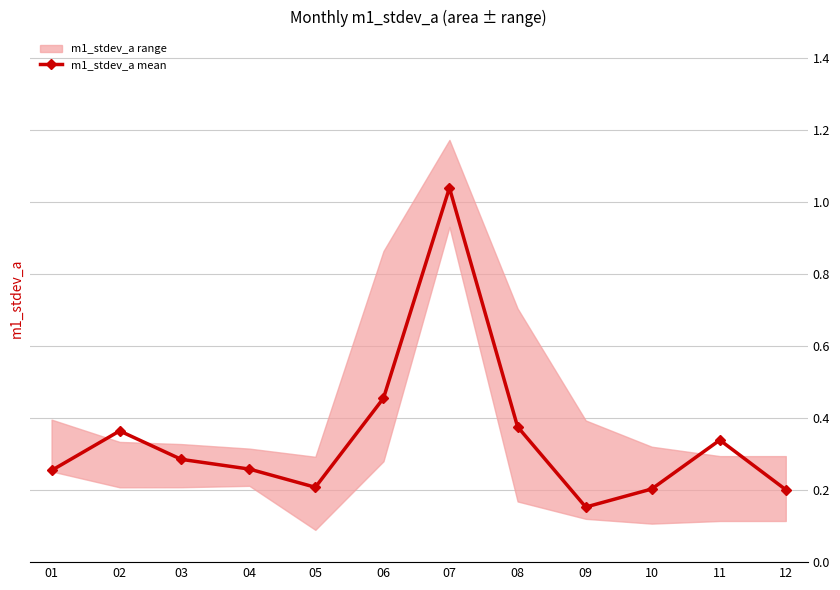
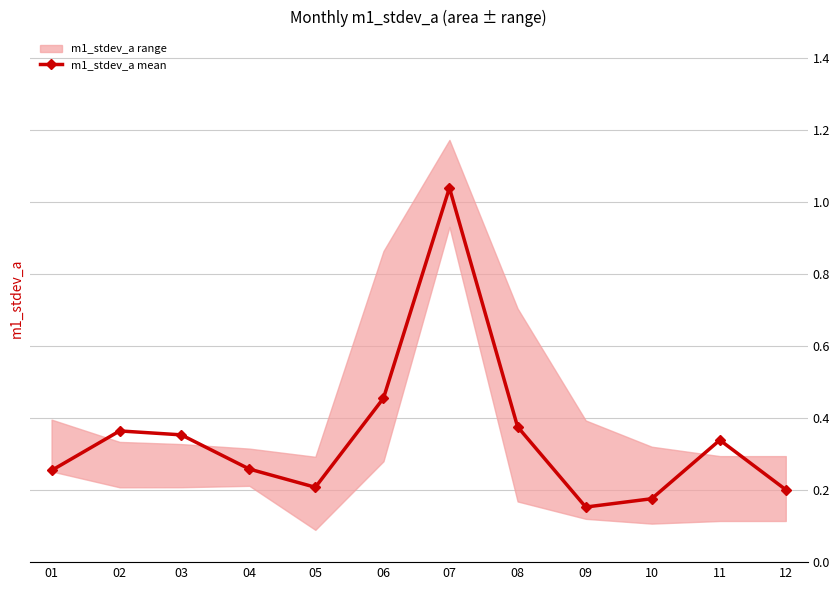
  {
    "m1_stdev_a mean": {
      "01": 0.25,
      "02": 0.36,
-     "03": 0.29,
+     "03": 0.35,
      "04": 0.26,
      "05": 0.21,
      "06": 0.46,
      "07": 1.04,
      "08": 0.38,
      "09": 0.15,
-     "10": 0.20,
+     "10": 0.18,
      "11": 0.34,
      "12": 0.20
    }
  }
